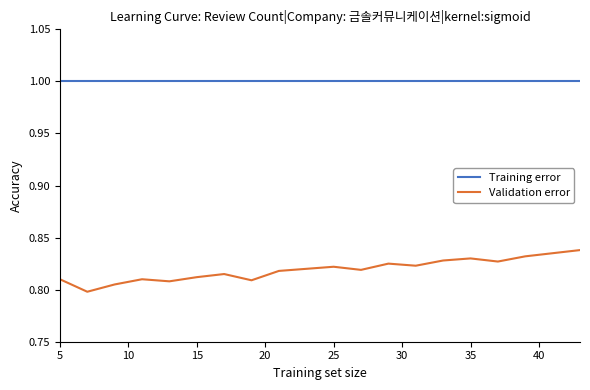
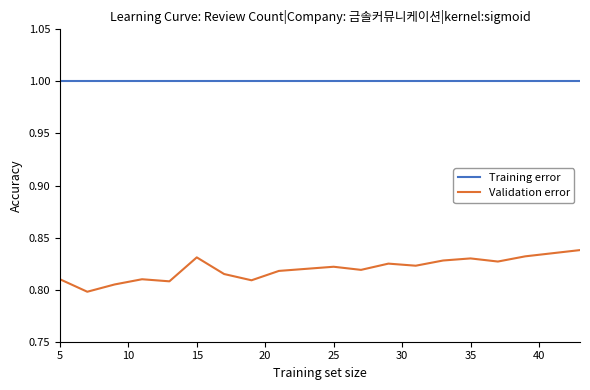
  {
    "Training error": {
      "5": 1.000,
      "15": 1.000,
      "25": 1.000,
      "35": 1.000
    },
    "Validation error": {
      "5": 0.810,
-     "15": 0.812,
+     "15": 0.831,
      "25": 0.822,
      "35": 0.830
    }
  }
